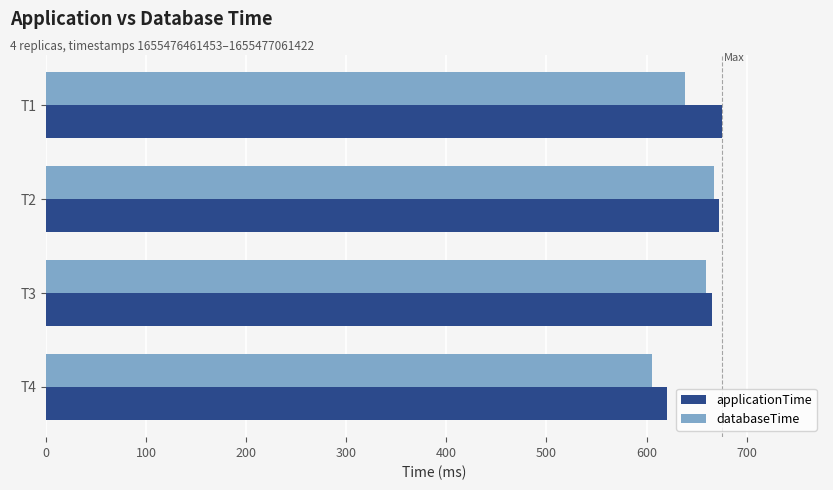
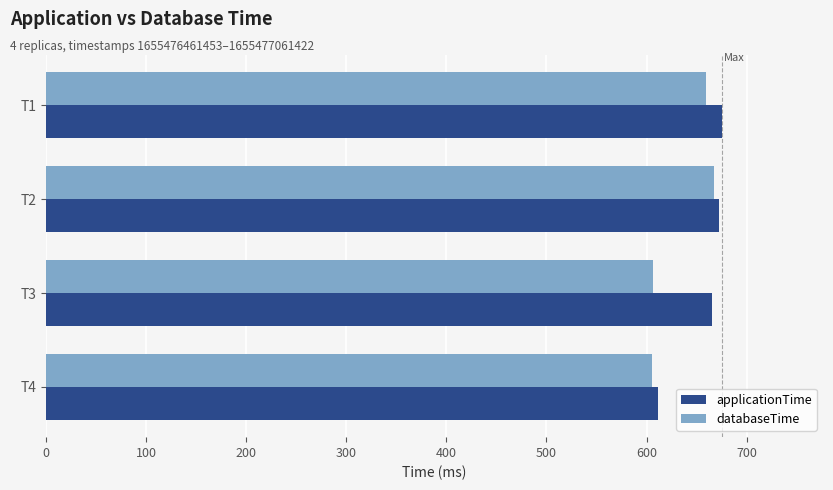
  {
    "applicationTime": {
      "T1": 675,
      "T2": 672,
      "T3": 665,
-     "T4": 620
+     "T4": 611
    },
    "databaseTime": {
-     "T1": 638,
+     "T1": 659,
      "T2": 667,
-     "T3": 659,
+     "T3": 606,
      "T4": 605
    }
  }
